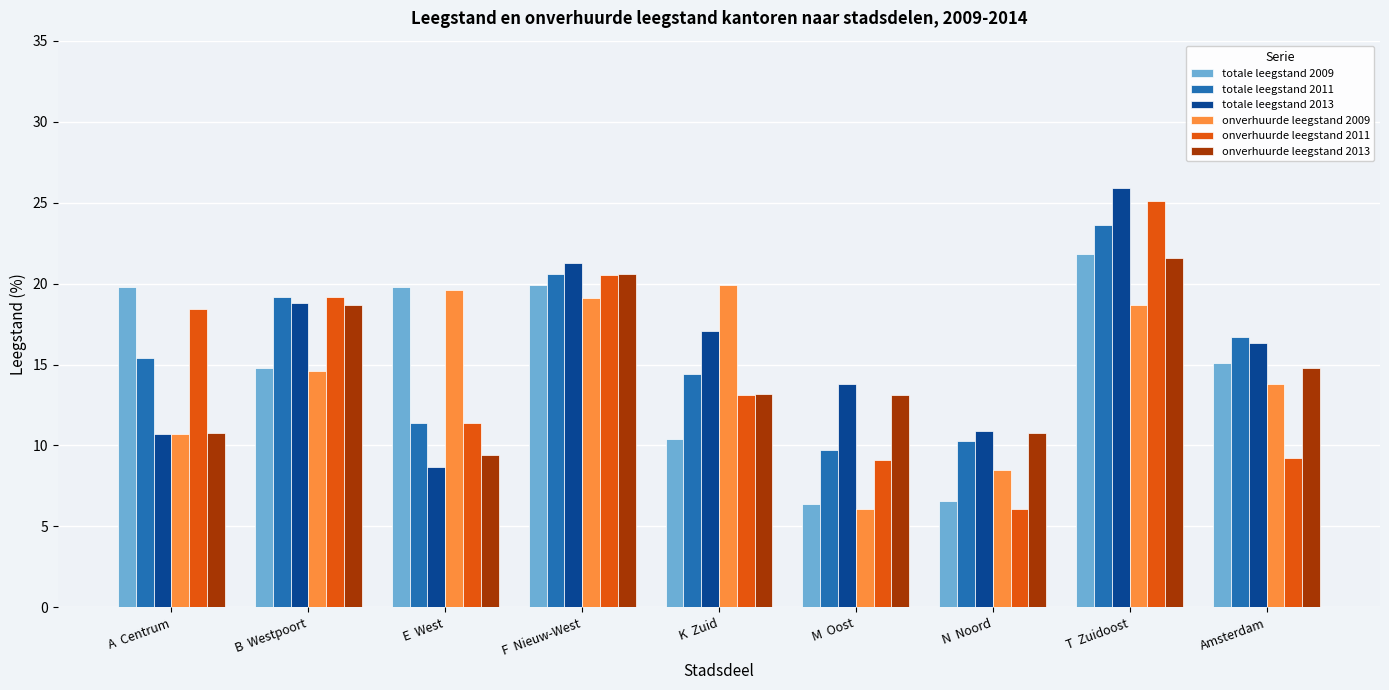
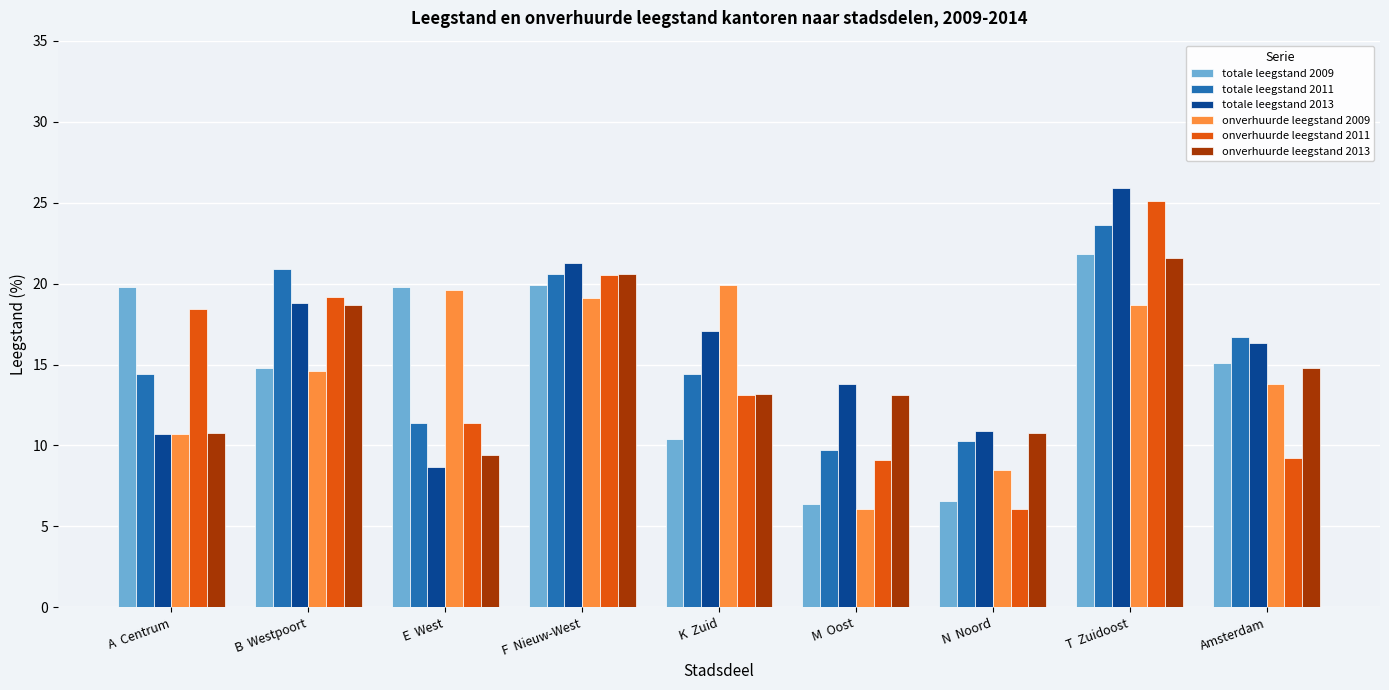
  {
    "totale leegstand 2009": {
      "A Centrum": 19.8,
      "B Westpoort": 14.8,
      "E West": 19.8,
      "F Nieuw-West": 19.9,
      "K Zuid": 10.4,
      "M Oost": 6.4,
      "N Noord": 6.6,
      "T Zuidoost": 21.8,
      "Amsterdam": 15.1
    },
    "totale leegstand 2011": {
-     "A Centrum": 15.4,
-     "B Westpoort": 19.2,
+     "A Centrum": 14.4,
+     "B Westpoort": 20.9,
      "E West": 11.4,
      "F Nieuw-West": 20.6,
      "K Zuid": 14.4,
      "M Oost": 9.7,
      "N Noord": 10.3,
      "T Zuidoost": 23.6,
      "Amsterdam": 16.7
    },
    "totale leegstand 2013": {
      "A Centrum": 10.7,
      "B Westpoort": 18.8,
      "E West": 8.7,
      "F Nieuw-West": 21.3,
      "K Zuid": 17.1,
      "M Oost": 13.8,
      "N Noord": 10.9,
      "T Zuidoost": 25.9,
      "Amsterdam": 16.3
    },
    "onverhuurde leegstand 2009": {
      "A Centrum": 10.7,
      "B Westpoort": 14.6,
      "E West": 19.6,
      "F Nieuw-West": 19.1,
      "K Zuid": 19.9,
      "M Oost": 6.1,
      "N Noord": 8.5,
      "T Zuidoost": 18.7,
      "Amsterdam": 13.8
    },
    "onverhuurde leegstand 2011": {
      "A Centrum": 18.4,
      "B Westpoort": 19.2,
      "E West": 11.4,
      "F Nieuw-West": 20.5,
      "K Zuid": 13.1,
      "M Oost": 9.1,
      "N Noord": 6.1,
      "T Zuidoost": 25.1,
      "Amsterdam": 9.2
    },
    "onverhuurde leegstand 2013": {
      "A Centrum": 10.8,
      "B Westpoort": 18.7,
      "E West": 9.4,
      "F Nieuw-West": 20.6,
      "K Zuid": 13.2,
      "M Oost": 13.1,
      "N Noord": 10.8,
      "T Zuidoost": 21.6,
      "Amsterdam": 14.8
    }
  }
